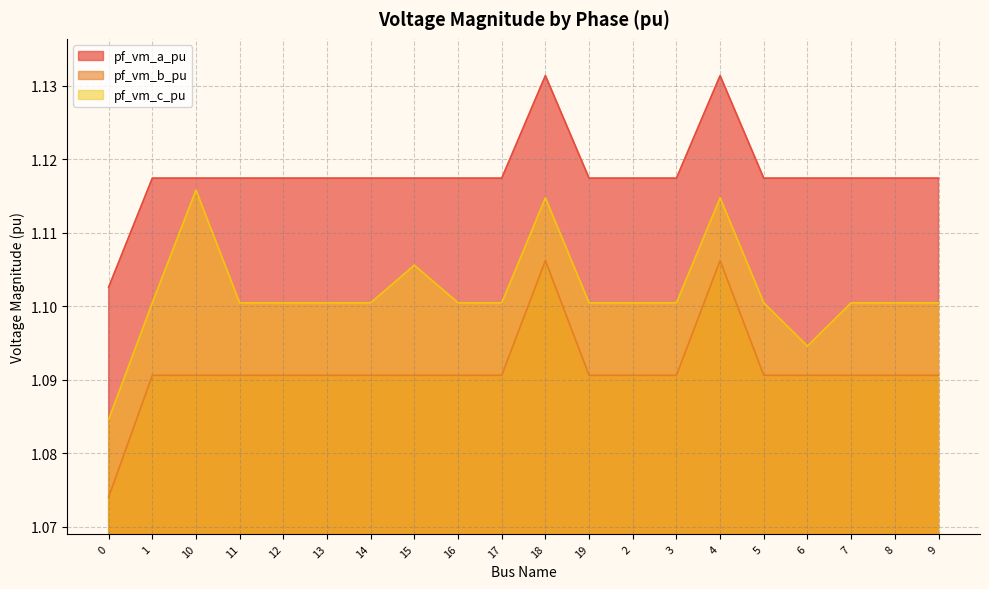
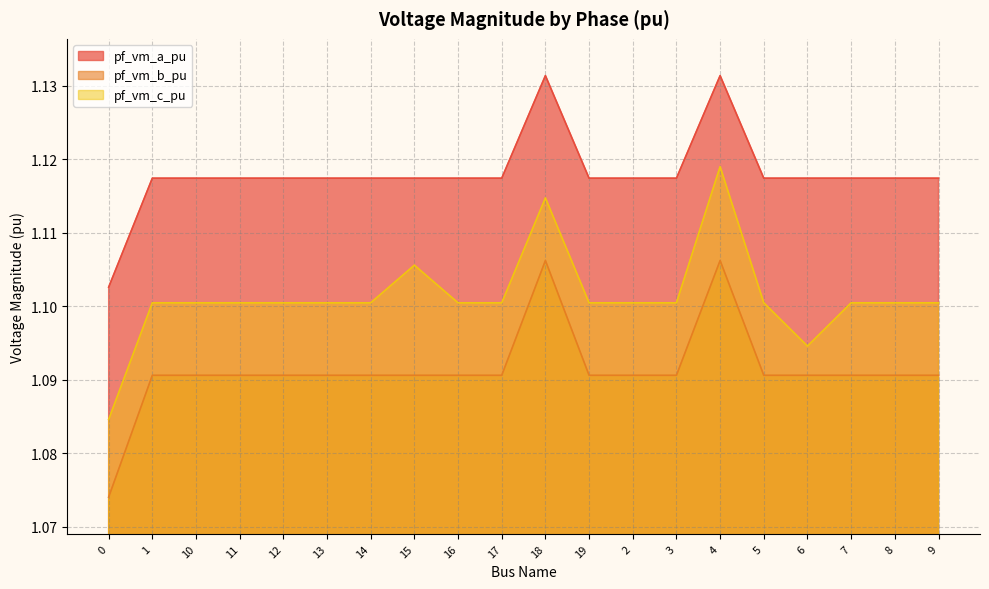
  {
    "pf_vm_c_pu": {
      "0": 1.085,
      "1": 1.100,
-     "10": 1.116,
+     "10": 1.100,
      "11": 1.100,
      "12": 1.100,
      "13": 1.100,
      "14": 1.100,
      "15": 1.106,
      "16": 1.100,
      "17": 1.100,
      "18": 1.115,
      "19": 1.100,
      "2": 1.100,
      "3": 1.100,
-     "4": 1.115,
+     "4": 1.119,
      "5": 1.100,
      "6": 1.095,
      "7": 1.100,
      "8": 1.100,
      "9": 1.100
    }
  }
